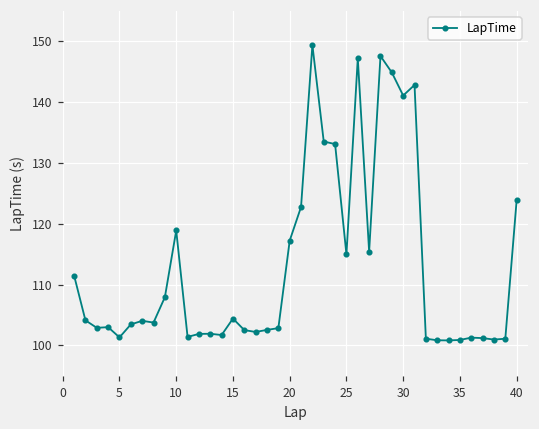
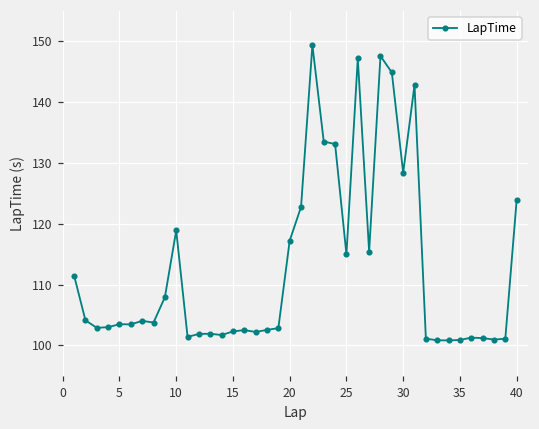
  {
-   "5": 101,
+   "5": 103,
    "10": 119,
-   "15": 104,
+   "15": 102,
    "20": 117,
    "25": 115,
-   "30": 141,
+   "30": 128,
    "35": 101,
    "40": 124
  }
